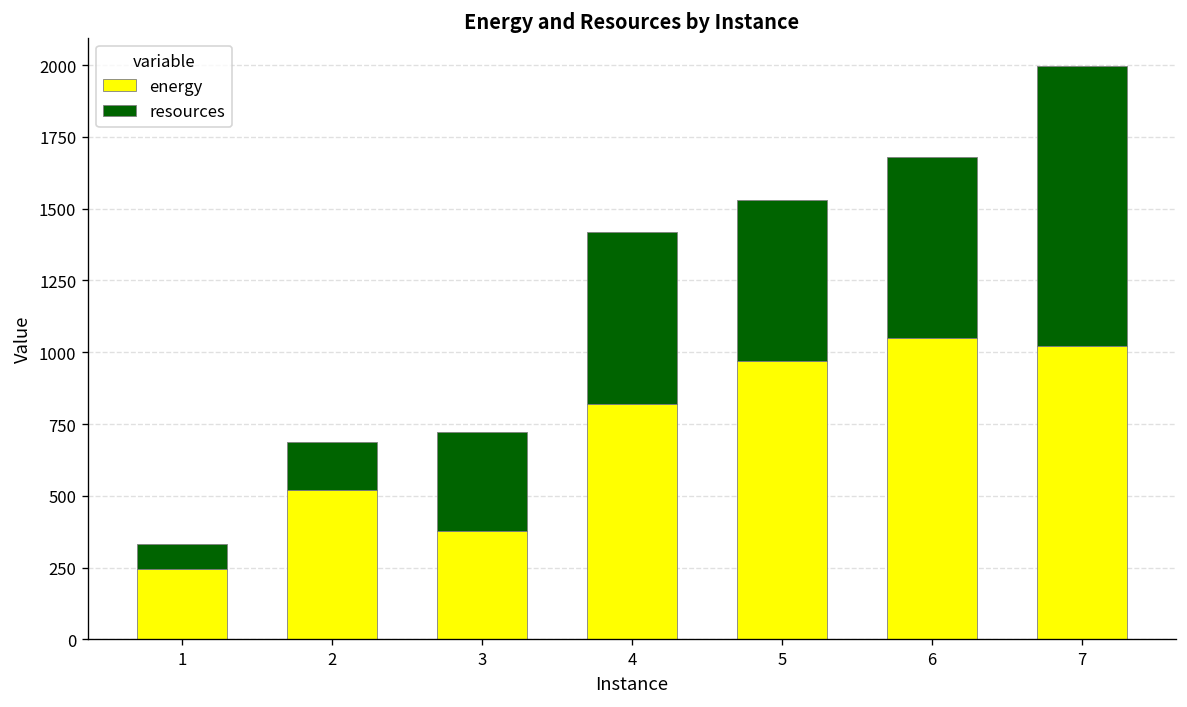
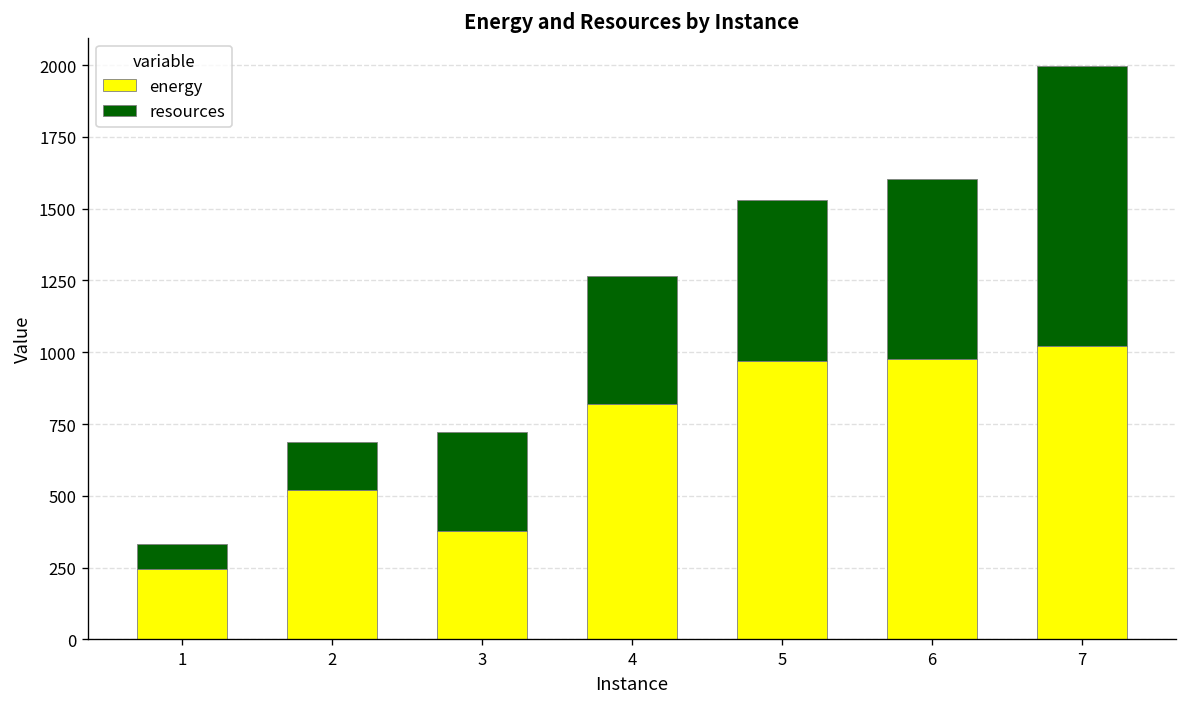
  {
    "energy": {
      "1": 240,
      "2": 520,
      "3": 380,
      "4": 820,
      "5": 970,
-     "6": 1050,
+     "6": 980,
      "7": 1020
    },
    "resources": {
      "1": 90,
      "2": 170,
      "3": 340,
-     "4": 600,
+     "4": 450,
      "5": 560,
      "6": 630,
      "7": 970
    }
  }
